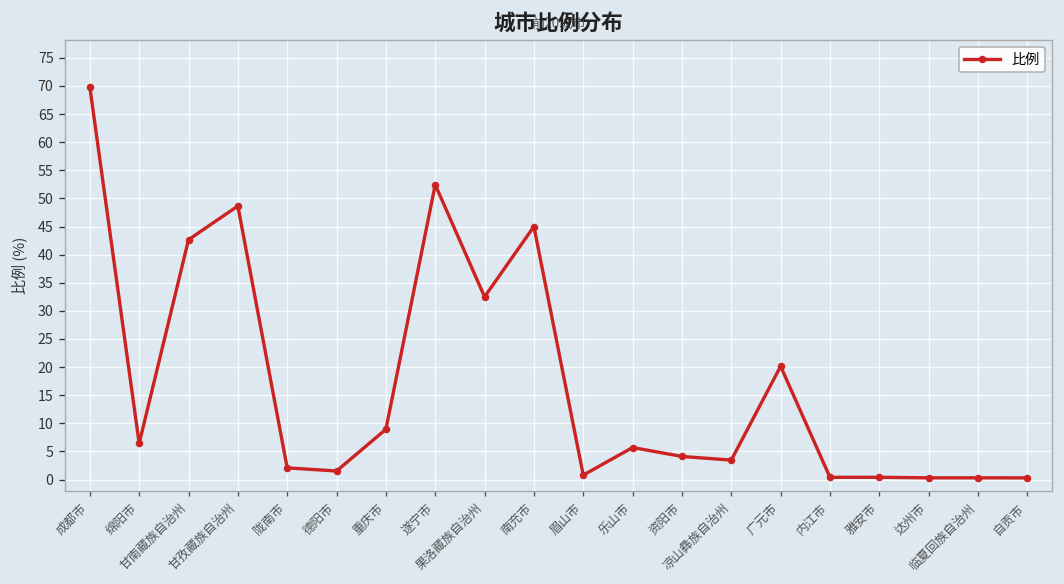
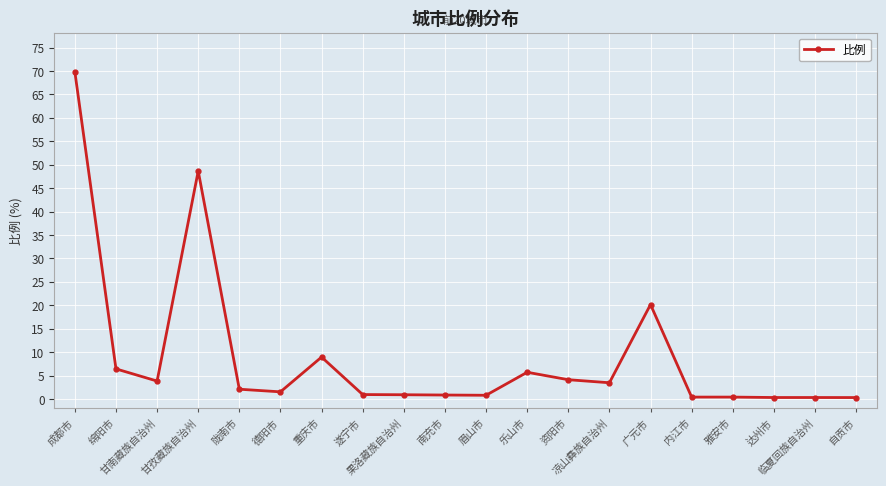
  {
    "成都市": 70,
    "绵阳市": 6,
-   "甘南藏族自治州": 43,
+   "甘南藏族自治州": 4,
    "甘孜藏族自治州": 49,
    "陇南市": 2,
    "德阳市": 2,
    "重庆市": 9,
-   "遂宁市": 52,
-   "果洛藏族自治州": 33,
-   "南充市": 45,
+   "遂宁市": 1,
+   "果洛藏族自治州": 1,
+   "南充市": 1,
    "眉山市": 1,
    "乐山市": 6,
    "资阳市": 4,
    "凉山彝族自治州": 3,
    "广元市": 20,
    "内江市": 0,
    "雅安市": 0,
    "达州市": 0,
    "临夏回族自治州": 0,
    "自贡市": 0
  }
